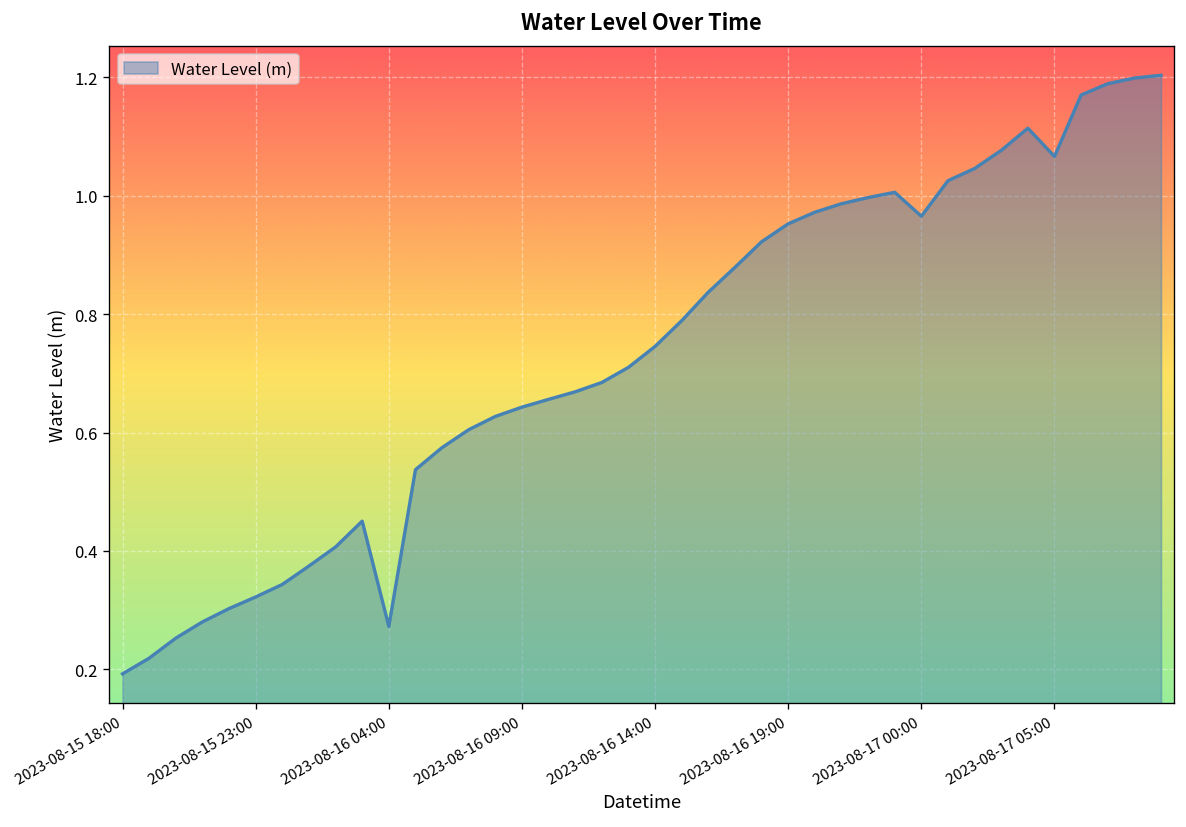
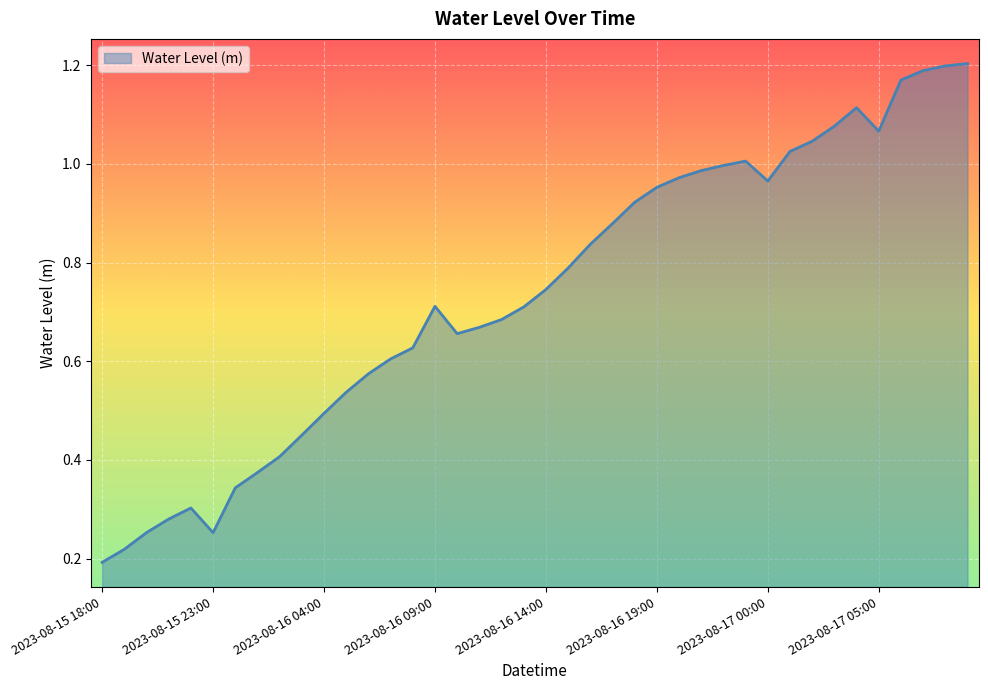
  {
    "2023-08-15 18:00": 0.19,
-   "2023-08-15 23:00": 0.32,
-   "2023-08-16 04:00": 0.27,
-   "2023-08-16 09:00": 0.64,
+   "2023-08-15 23:00": 0.25,
+   "2023-08-16 04:00": 0.49,
+   "2023-08-16 09:00": 0.71,
    "2023-08-16 14:00": 0.75,
    "2023-08-16 19:00": 0.95,
    "2023-08-17 00:00": 0.97,
    "2023-08-17 05:00": 1.07
  }
